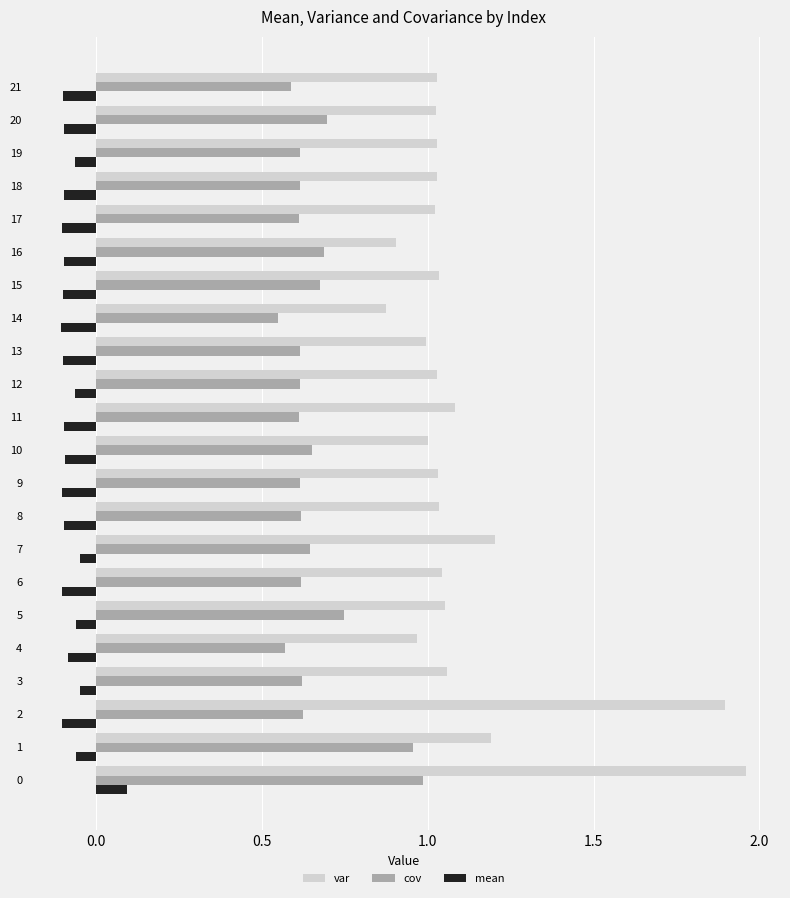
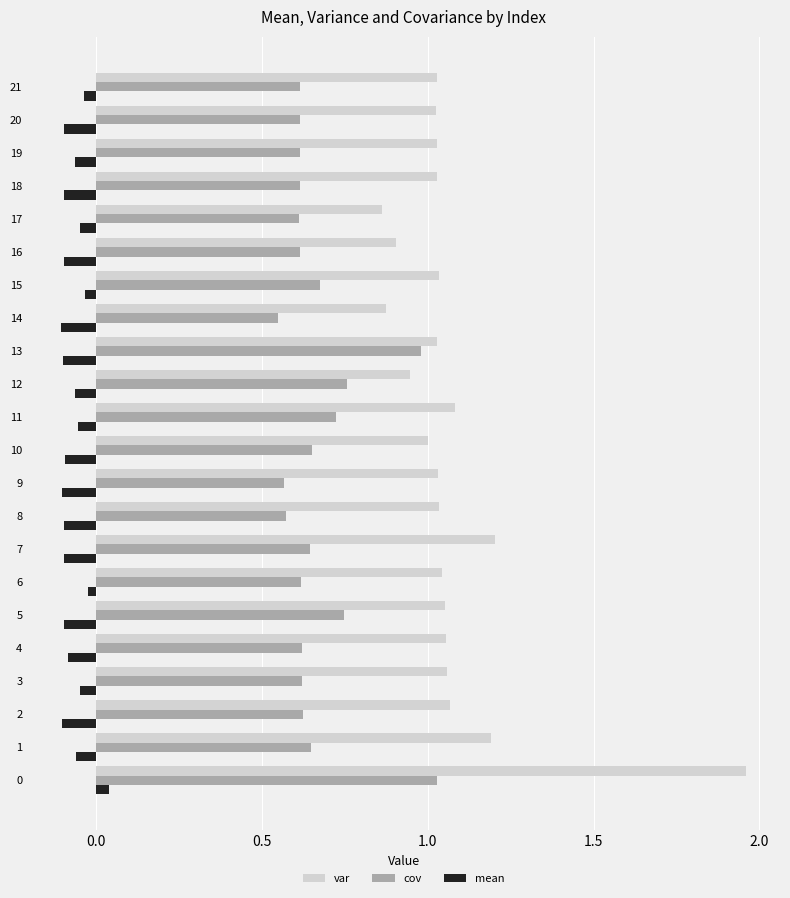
  {
    "var": {
      "21": 1.03,
      "20": 1.03,
      "19": 1.03,
      "18": 1.03,
-     "17": 1.02,
+     "17": 0.86,
      "16": 0.90,
      "15": 1.03,
      "14": 0.87,
-     "13": 0.99,
-     "12": 1.03,
+     "13": 1.03,
+     "12": 0.95,
      "11": 1.08,
      "10": 1.00,
      "9": 1.03,
      "8": 1.04,
      "7": 1.20,
      "6": 1.04,
      "5": 1.05,
-     "4": 0.97,
+     "4": 1.05,
      "3": 1.06,
-     "2": 1.90,
+     "2": 1.07,
      "1": 1.19,
      "0": 1.96
    },
    "cov": {
-     "21": 0.59,
-     "20": 0.69,
+     "21": 0.61,
+     "20": 0.61,
      "19": 0.61,
      "18": 0.61,
      "17": 0.61,
-     "16": 0.69,
+     "16": 0.62,
      "15": 0.67,
      "14": 0.55,
-     "13": 0.61,
-     "12": 0.61,
-     "11": 0.61,
+     "13": 0.98,
+     "12": 0.76,
+     "11": 0.72,
      "10": 0.65,
-     "9": 0.62,
-     "8": 0.62,
+     "9": 0.57,
+     "8": 0.57,
      "7": 0.64,
      "6": 0.62,
      "5": 0.75,
-     "4": 0.57,
+     "4": 0.62,
      "3": 0.62,
      "2": 0.62,
-     "1": 0.95,
-     "0": 0.99
+     "1": 0.65,
+     "0": 1.03
    },
    "mean": {
-     "21": -0.10,
+     "21": -0.04,
      "20": -0.10,
      "19": -0.06,
      "18": -0.10,
-     "17": -0.10,
+     "17": -0.05,
      "16": -0.10,
-     "15": -0.10,
+     "15": -0.03,
      "14": -0.10,
      "13": -0.10,
      "12": -0.06,
-     "11": -0.10,
+     "11": -0.05,
      "10": -0.09,
      "9": -0.10,
      "8": -0.10,
-     "7": -0.05,
-     "6": -0.10,
-     "5": -0.06,
+     "7": -0.10,
+     "6": -0.02,
+     "5": -0.10,
      "4": -0.09,
      "3": -0.05,
      "2": -0.10,
      "1": -0.06,
-     "0": 0.09
+     "0": 0.04
    }
  }
